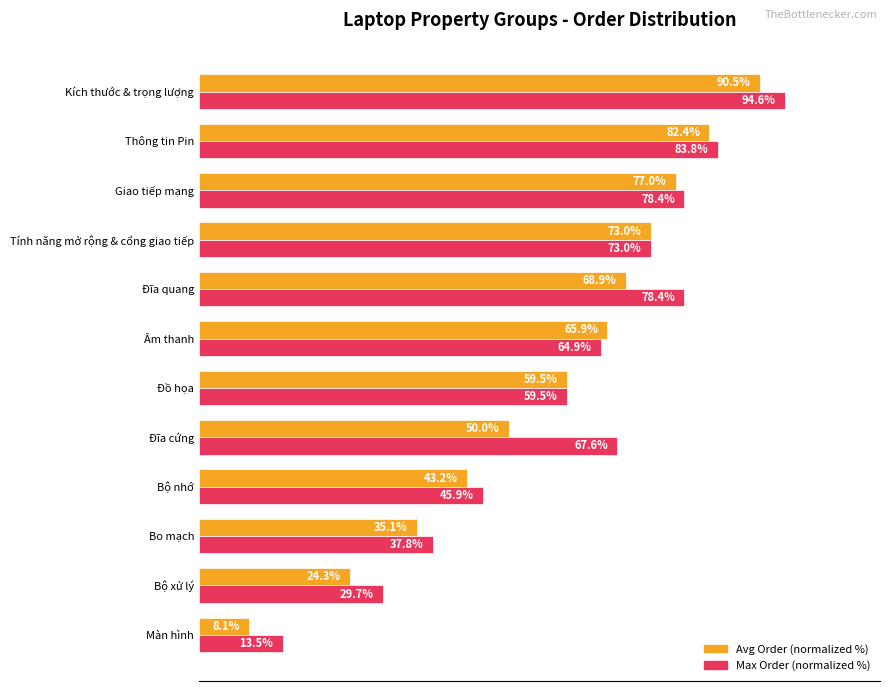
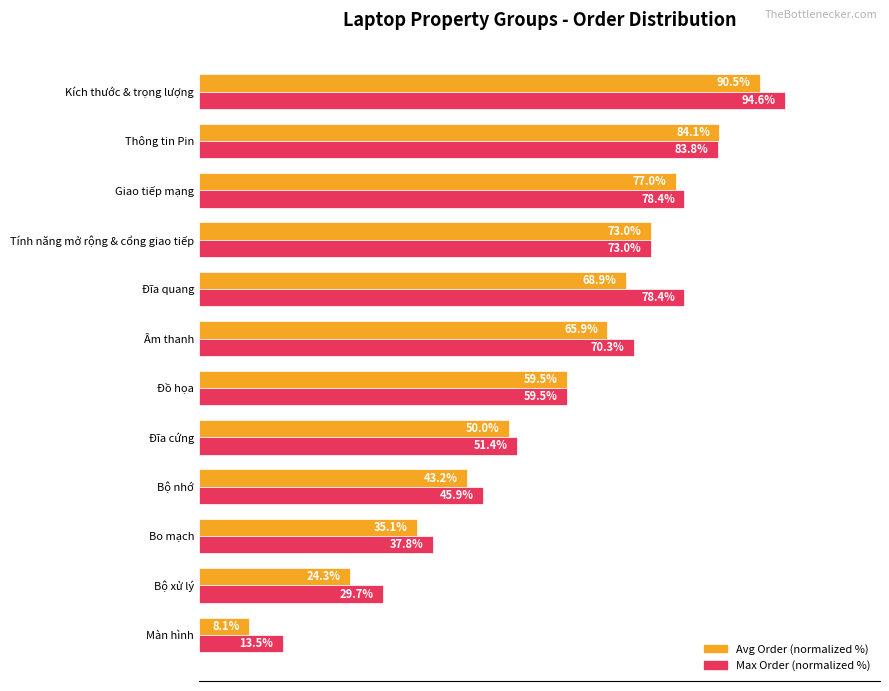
  {
    "Avg Order (normalized %)": {
      "Kích thước & trọng lượng": "90.5%",
-     "Thông tin Pin": "82.4%",
+     "Thông tin Pin": "84.1%",
      "Giao tiếp mạng": "77.0%",
      "Tính năng mở rộng & cổng giao tiếp": "73.0%",
      "Đĩa quang": "68.9%",
      "Âm thanh": "65.9%",
      "Đồ họa": "59.5%",
      "Đĩa cứng": "50.0%",
      "Bộ nhớ": "43.2%",
      "Bo mạch": "35.1%",
      "Bộ xử lý": "24.3%",
      "Màn hình": "8.1%"
    },
    "Max Order (normalized %)": {
      "Kích thước & trọng lượng": "94.6%",
      "Thông tin Pin": "83.8%",
      "Giao tiếp mạng": "78.4%",
      "Tính năng mở rộng & cổng giao tiếp": "73.0%",
      "Đĩa quang": "78.4%",
-     "Âm thanh": "64.9%",
+     "Âm thanh": "70.3%",
      "Đồ họa": "59.5%",
-     "Đĩa cứng": "67.6%",
+     "Đĩa cứng": "51.4%",
      "Bộ nhớ": "45.9%",
      "Bo mạch": "37.8%",
      "Bộ xử lý": "29.7%",
      "Màn hình": "13.5%"
    }
  }
